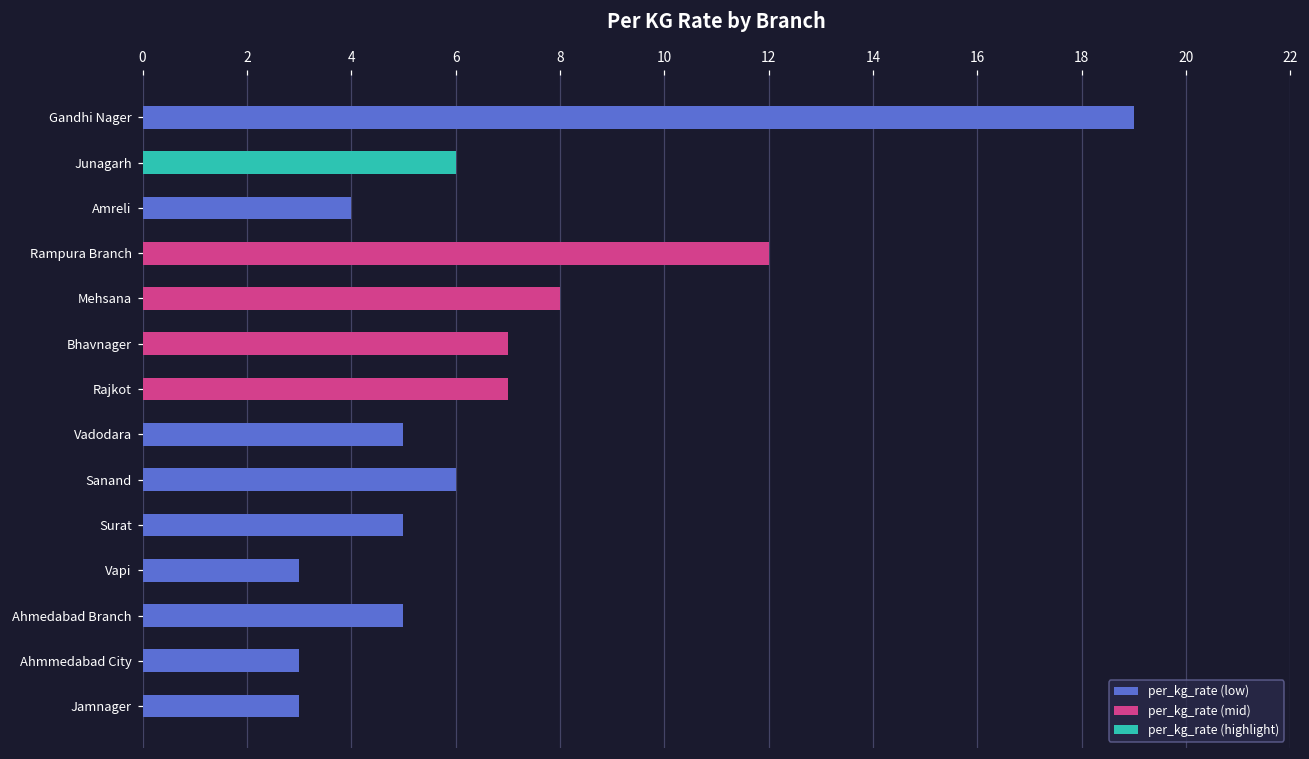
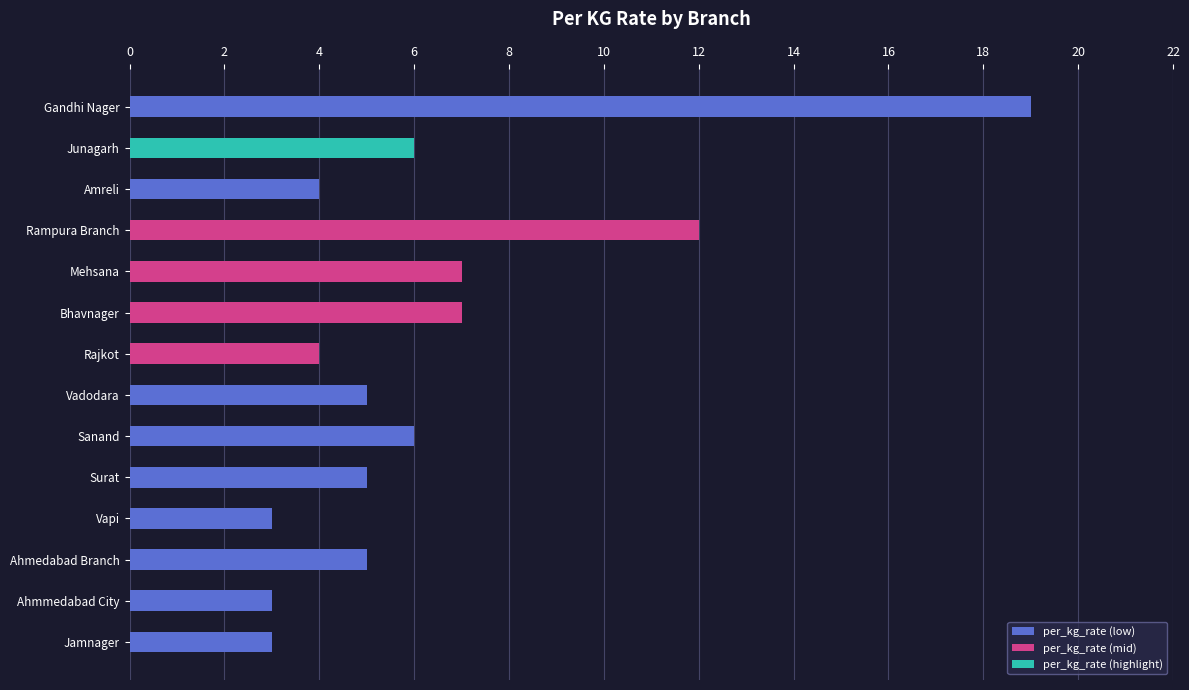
  {
    "Gandhi Nager": 19,
    "Junagarh": 6,
    "Amreli": 4,
    "Rampura Branch": 12,
-   "Mehsana": 8,
+   "Mehsana": 7,
    "Bhavnager": 7,
-   "Rajkot": 7,
+   "Rajkot": 4,
    "Vadodara": 5,
    "Sanand": 6,
    "Surat": 5,
    "Vapi": 3,
    "Ahmedabad Branch": 5,
    "Ahmmedabad City": 3,
    "Jamnager": 3
  }
